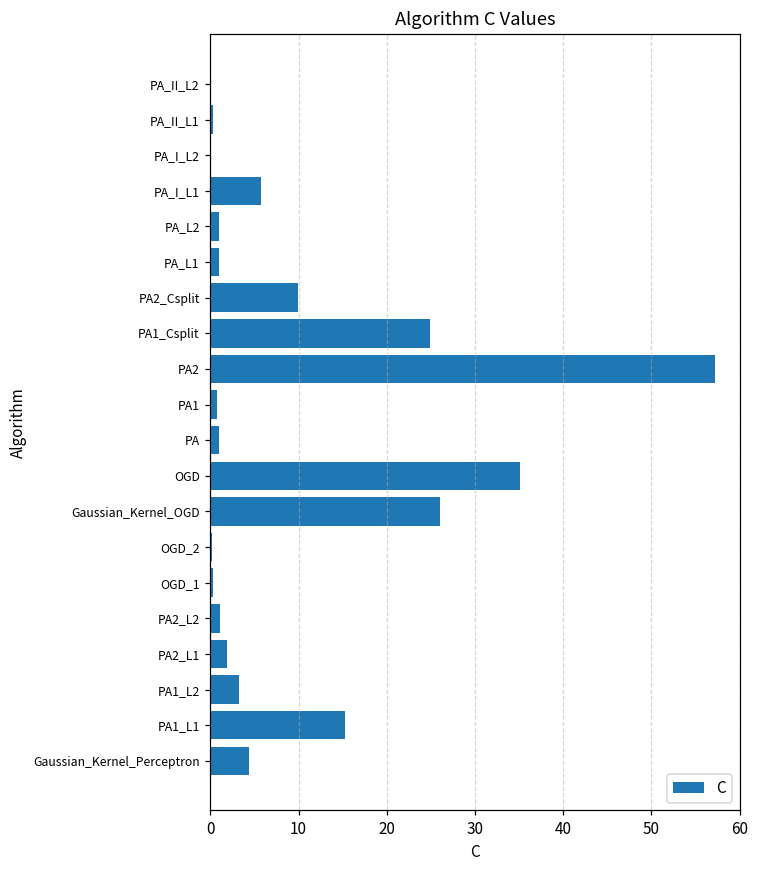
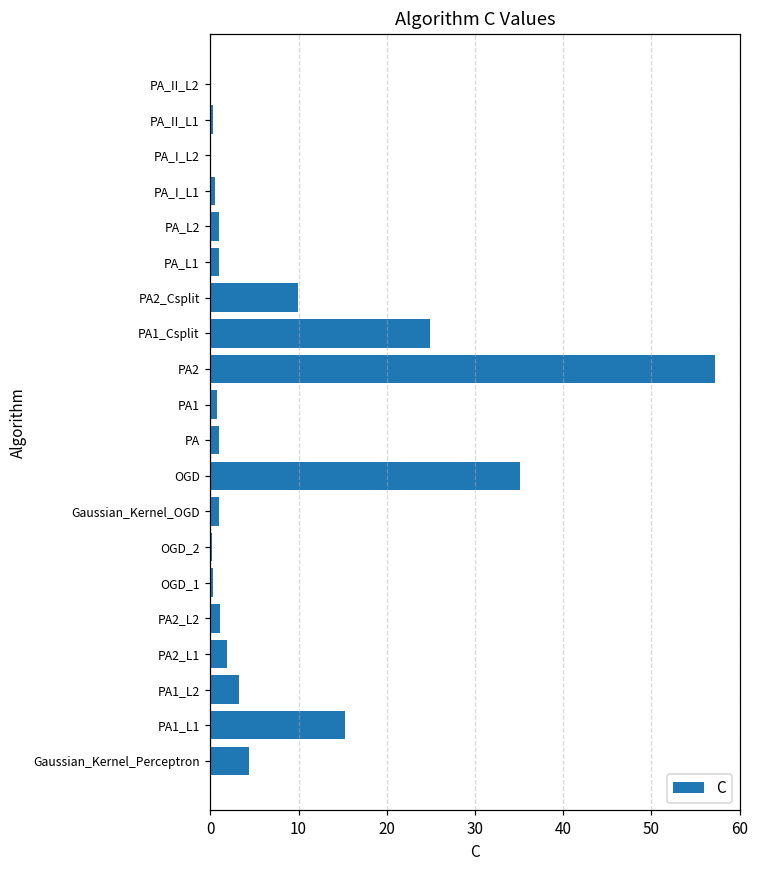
  {
-   "PA_I_L1": 6,
+   "PA_I_L1": 1,
    "PA_L2": 1,
    "PA_L1": 1,
    "PA2_Csplit": 10,
    "PA1_Csplit": 25,
    "PA2": 57,
    "PA1": 1,
    "PA": 1,
    "OGD": 35,
-   "Gaussian_Kernel_OGD": 26,
+   "Gaussian_Kernel_OGD": 1,
    "OGD_1": 0,
    "PA2_L2": 1,
    "PA2_L1": 2,
    "PA1_L2": 3,
    "PA1_L1": 15,
    "Gaussian_Kernel_Perceptron": 4
  }
